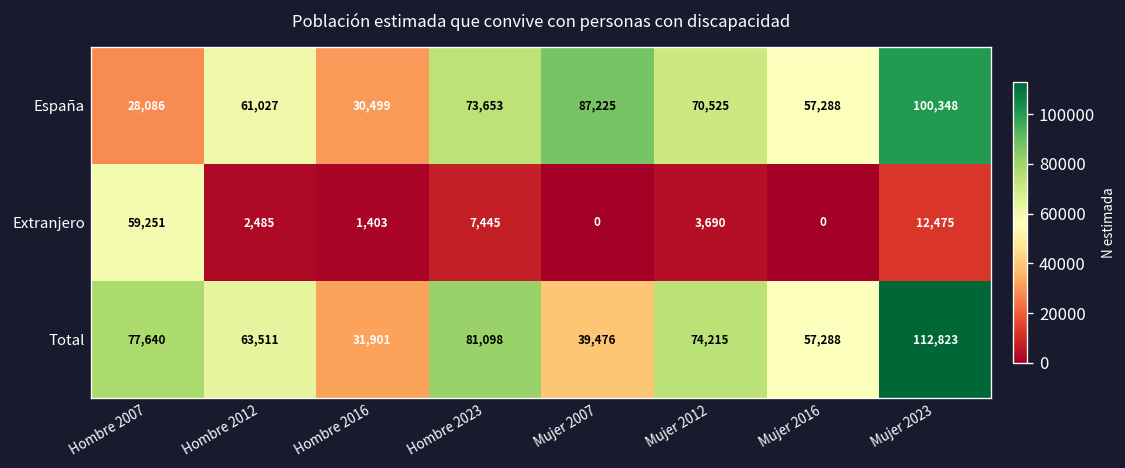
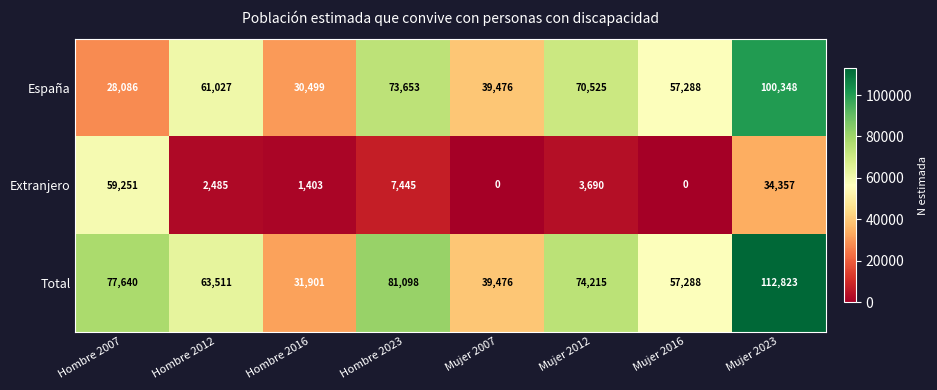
  {
    "España": {
      "Hombre 2007": "28,086",
      "Hombre 2012": "61,027",
      "Hombre 2016": "30,499",
      "Hombre 2023": "73,653",
-     "Mujer 2007": "87,225",
+     "Mujer 2007": "39,476",
      "Mujer 2012": "70,525",
      "Mujer 2016": "57,288",
      "Mujer 2023": "100,348"
    },
    "Extranjero": {
      "Hombre 2007": "59,251",
      "Hombre 2012": "2,485",
      "Hombre 2016": "1,403",
      "Hombre 2023": "7,445",
      "Mujer 2007": "0",
      "Mujer 2012": "3,690",
      "Mujer 2016": "0",
-     "Mujer 2023": "12,475"
+     "Mujer 2023": "34,357"
    },
    "Total": {
      "Hombre 2007": "77,640",
      "Hombre 2012": "63,511",
      "Hombre 2016": "31,901",
      "Hombre 2023": "81,098",
      "Mujer 2007": "39,476",
      "Mujer 2012": "74,215",
      "Mujer 2016": "57,288",
      "Mujer 2023": "112,823"
    }
  }
